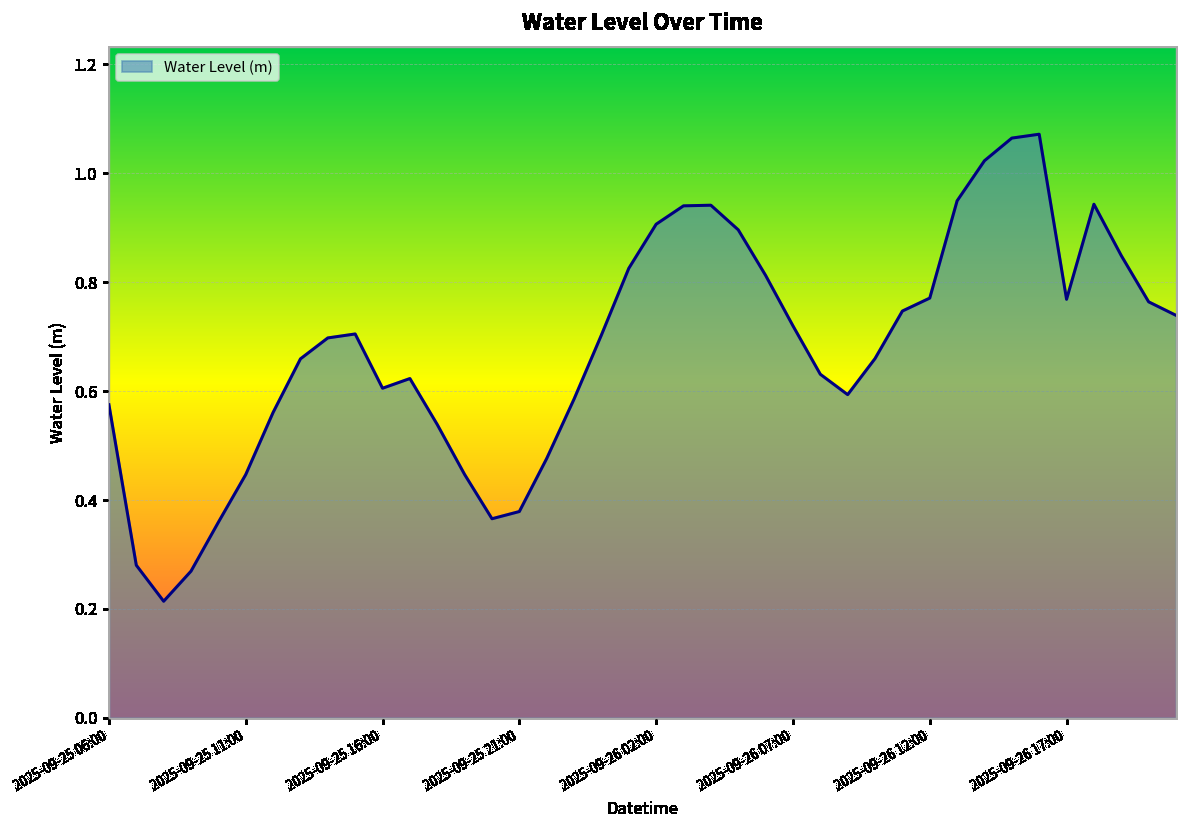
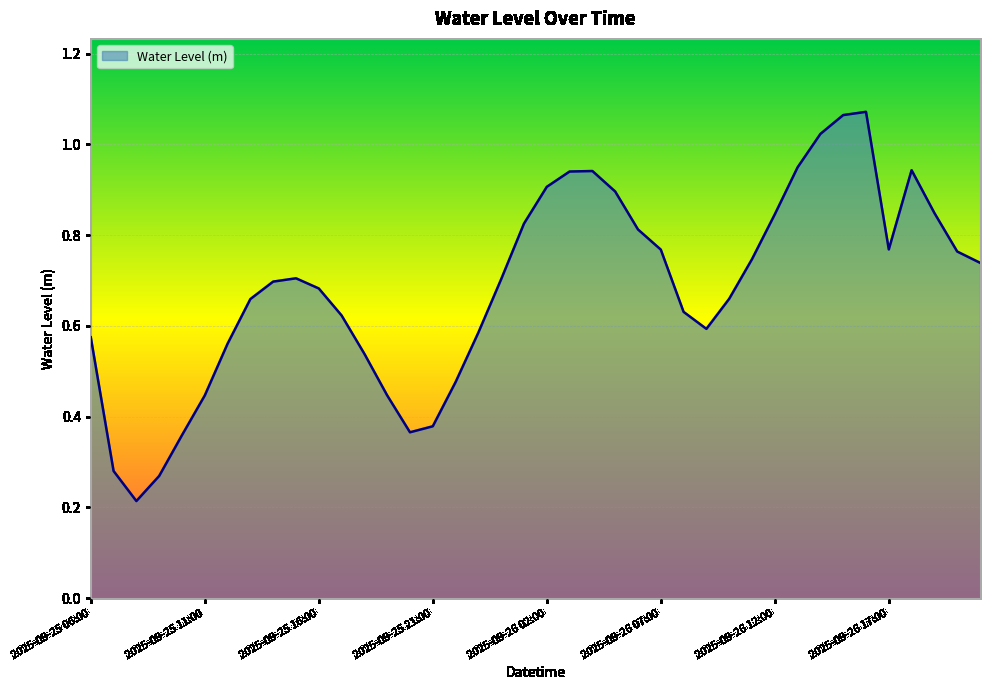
  {
    "2025-09-25 06:00": 0.58,
    "2025-09-25 11:00": 0.45,
-   "2025-09-25 16:00": 0.61,
+   "2025-09-25 16:00": 0.68,
    "2025-09-25 21:00": 0.38,
    "2025-09-26 02:00": 0.91,
-   "2025-09-26 07:00": 0.72,
-   "2025-09-26 12:00": 0.77,
+   "2025-09-26 07:00": 0.77,
+   "2025-09-26 12:00": 0.85,
    "2025-09-26 17:00": 0.77
  }
